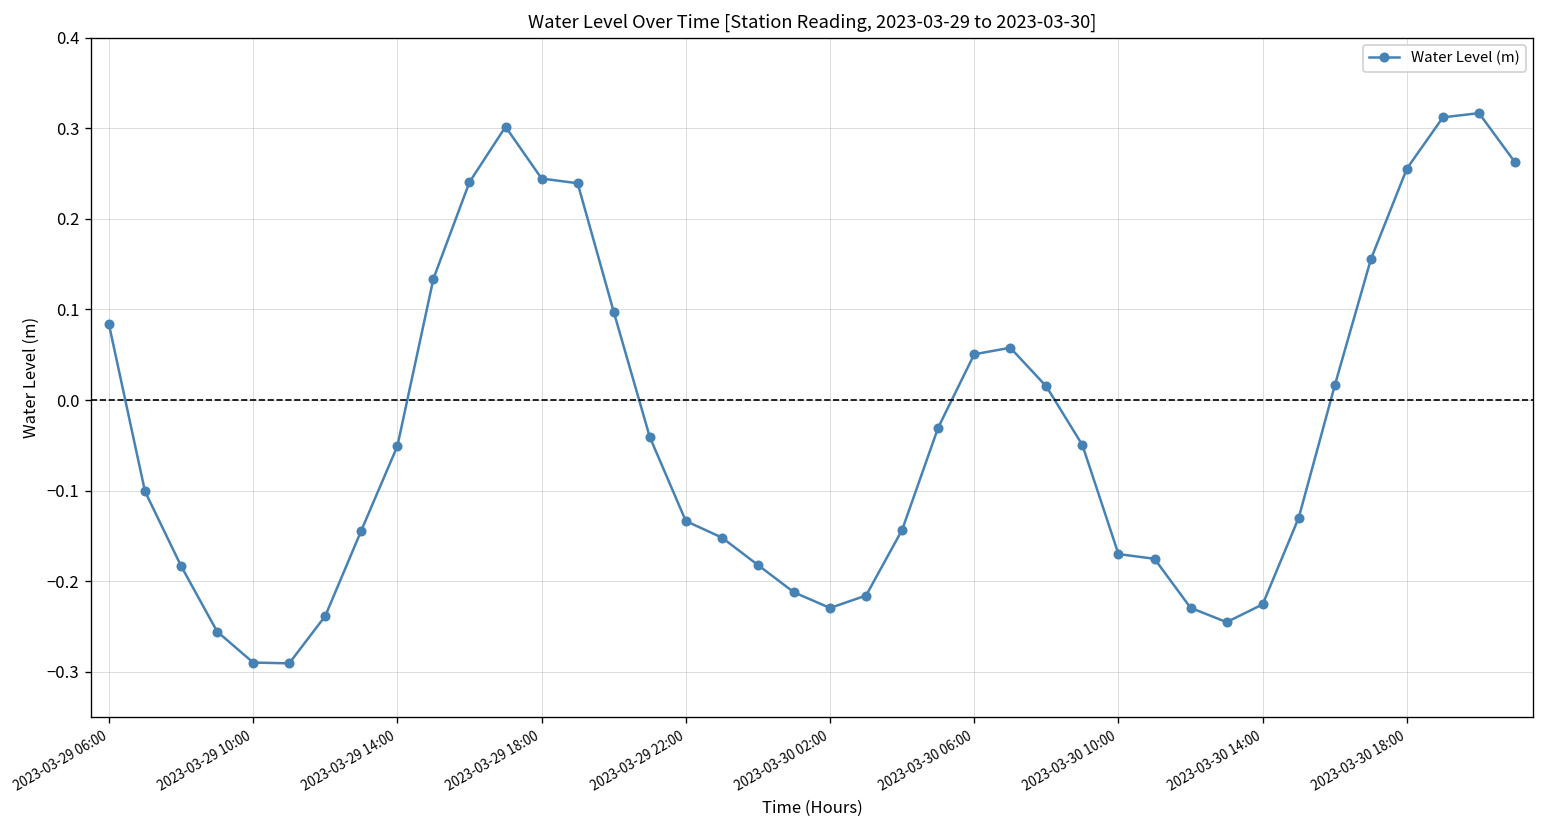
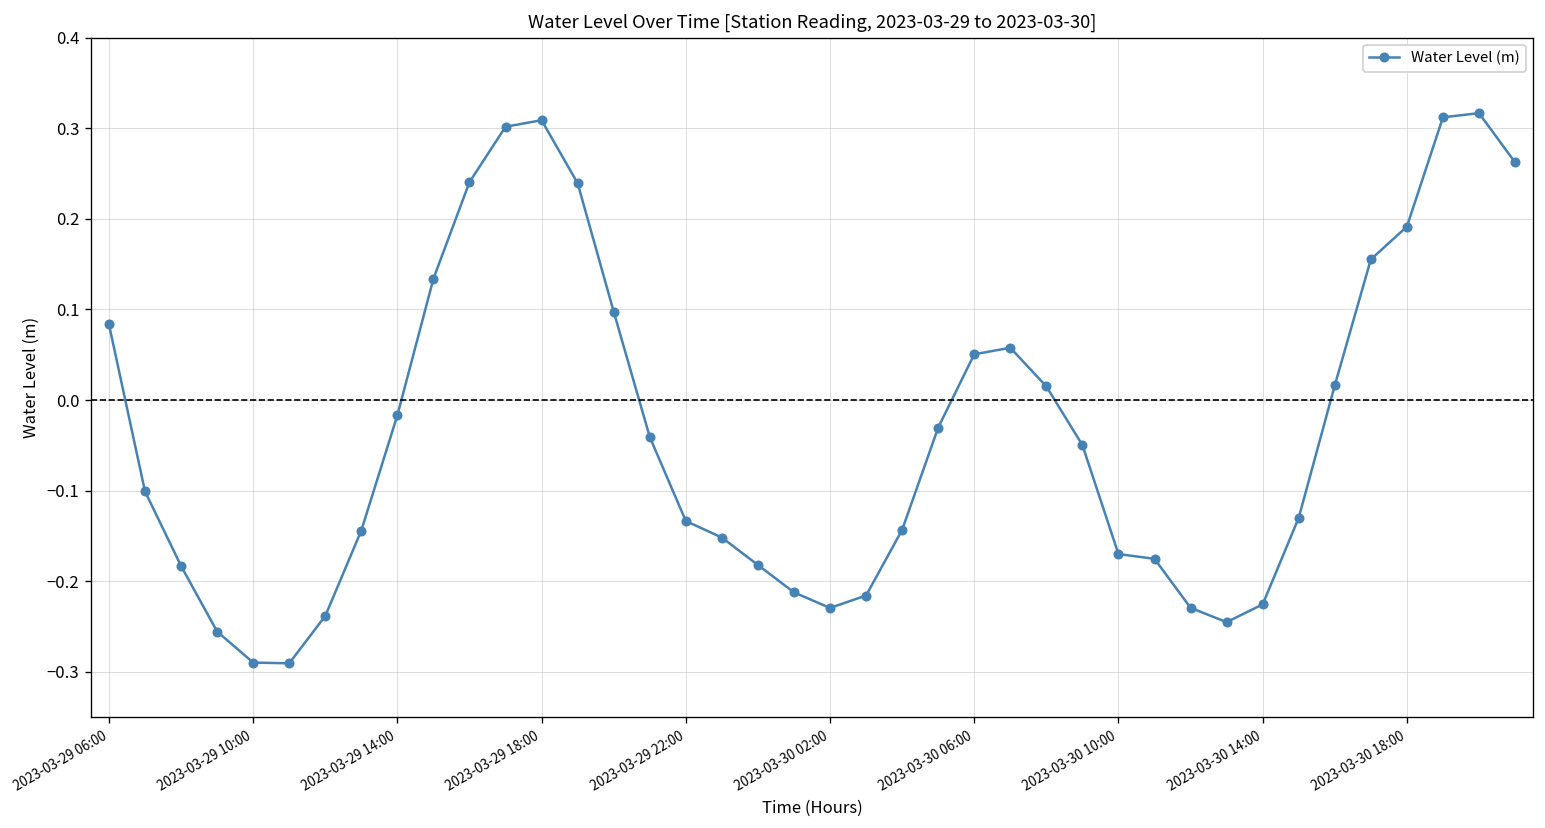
  {
    "2023-03-29 06:00": 0.08,
    "2023-03-29 10:00": -0.29,
-   "2023-03-29 14:00": -0.05,
-   "2023-03-29 18:00": 0.24,
+   "2023-03-29 14:00": -0.02,
+   "2023-03-29 18:00": 0.31,
    "2023-03-29 22:00": -0.13,
    "2023-03-30 02:00": -0.23,
    "2023-03-30 06:00": 0.05,
    "2023-03-30 10:00": -0.17,
    "2023-03-30 14:00": -0.23,
-   "2023-03-30 18:00": 0.26
+   "2023-03-30 18:00": 0.19
  }
